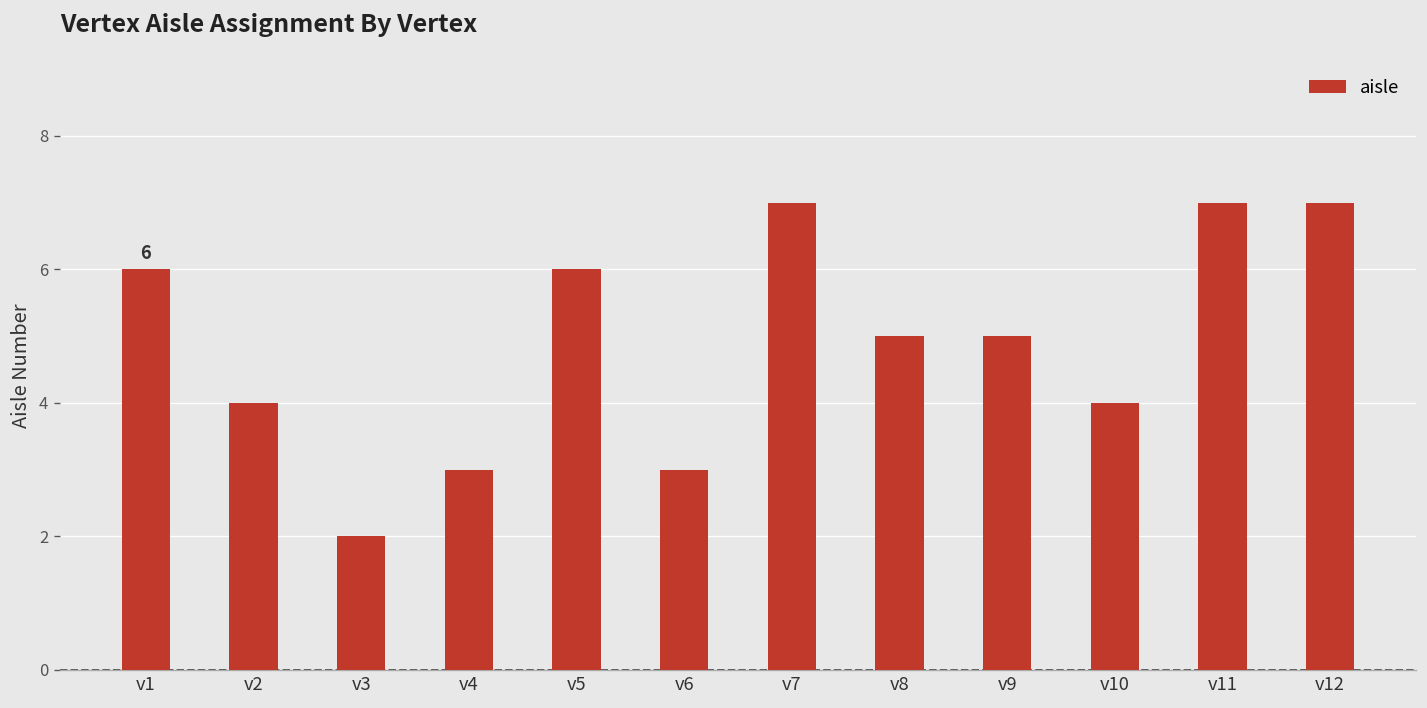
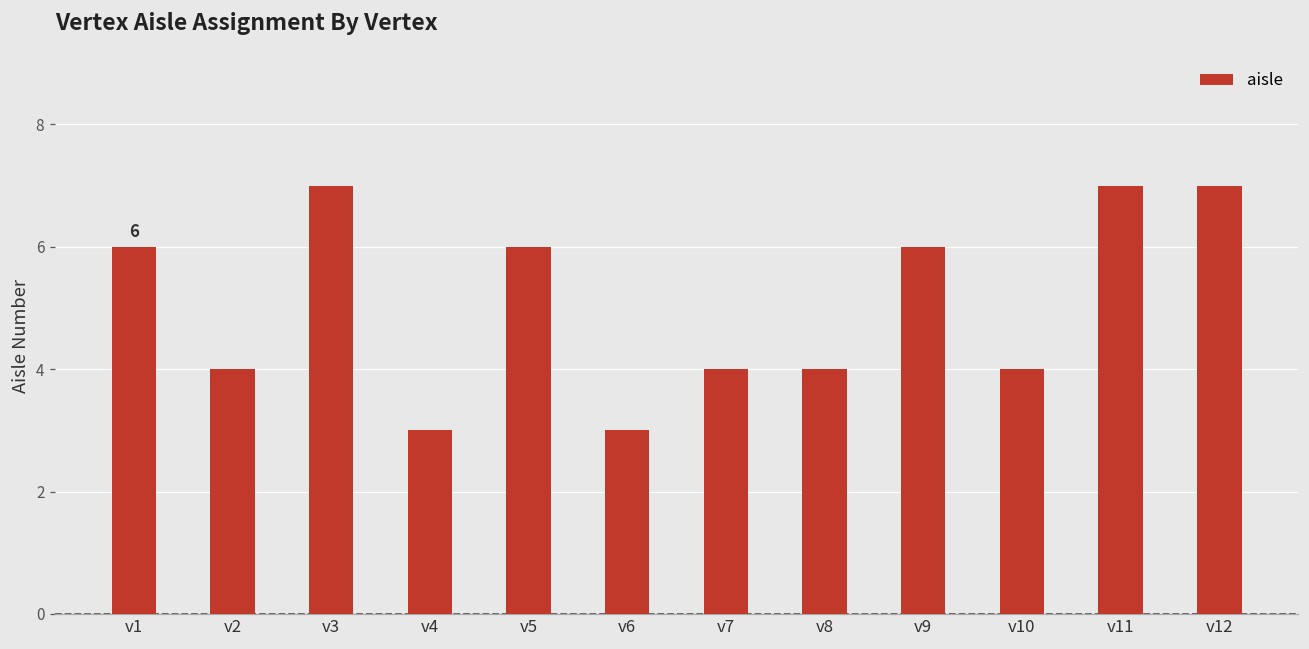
  {
    "v2": 4,
-   "v3": 2,
+   "v3": 7,
    "v4": 3,
    "v5": 6,
    "v6": 3,
-   "v7": 7,
-   "v8": 5,
-   "v9": 5,
+   "v7": 4,
+   "v8": 4,
+   "v9": 6,
    "v10": 4,
    "v11": 7,
    "v12": 7
  }
